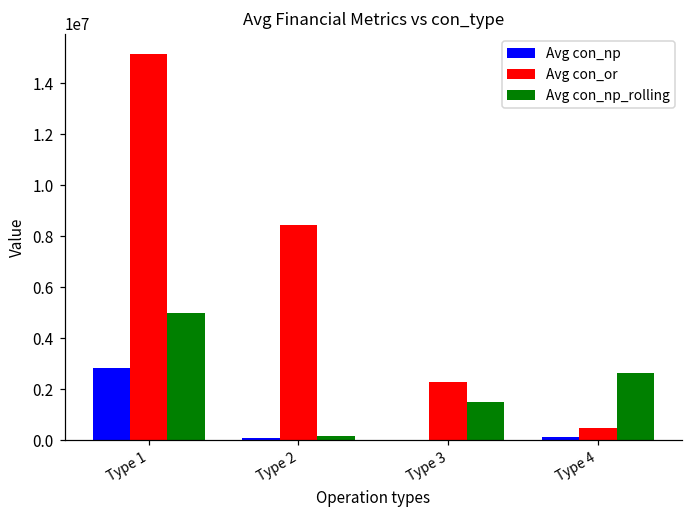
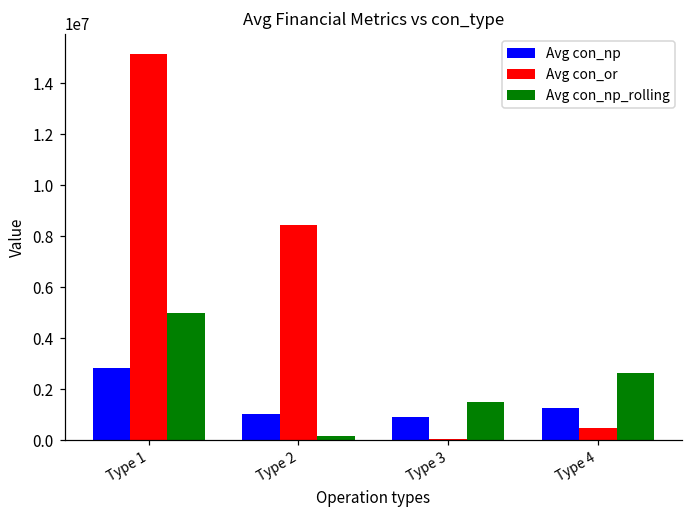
  {
    "Avg con_np": {
      "Type 1": 2800000,
-     "Type 2": 100000,
-     "Type 3": 0,
-     "Type 4": 100000
+     "Type 2": 1000000,
+     "Type 3": 900000,
+     "Type 4": 1300000
    },
    "Avg con_or": {
      "Type 1": 15200000,
      "Type 2": 8500000,
-     "Type 3": 2300000,
+     "Type 3": 100000,
      "Type 4": 500000
    },
    "Avg con_np_rolling": {
      "Type 1": 5000000,
      "Type 2": 200000,
      "Type 3": 1500000,
      "Type 4": 2600000
    }
  }
